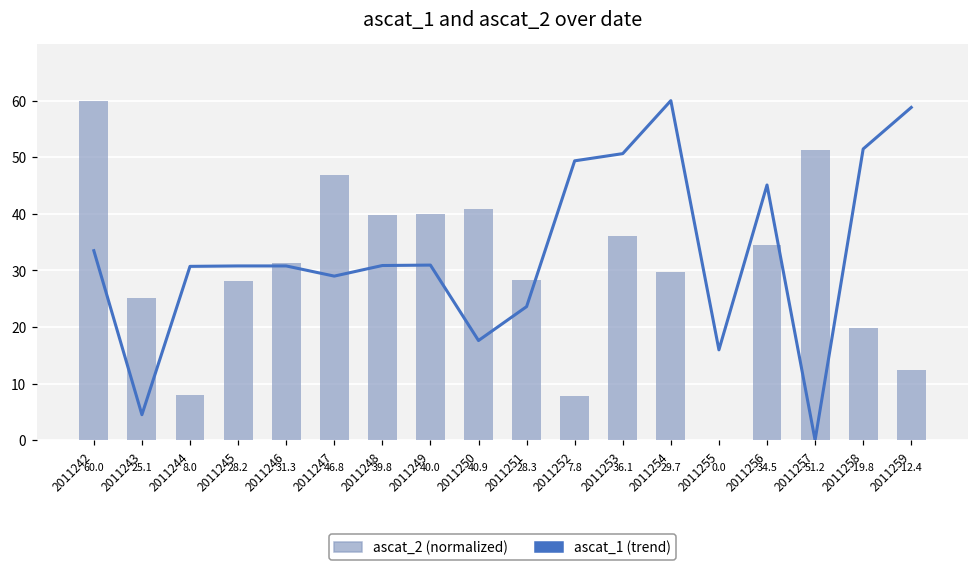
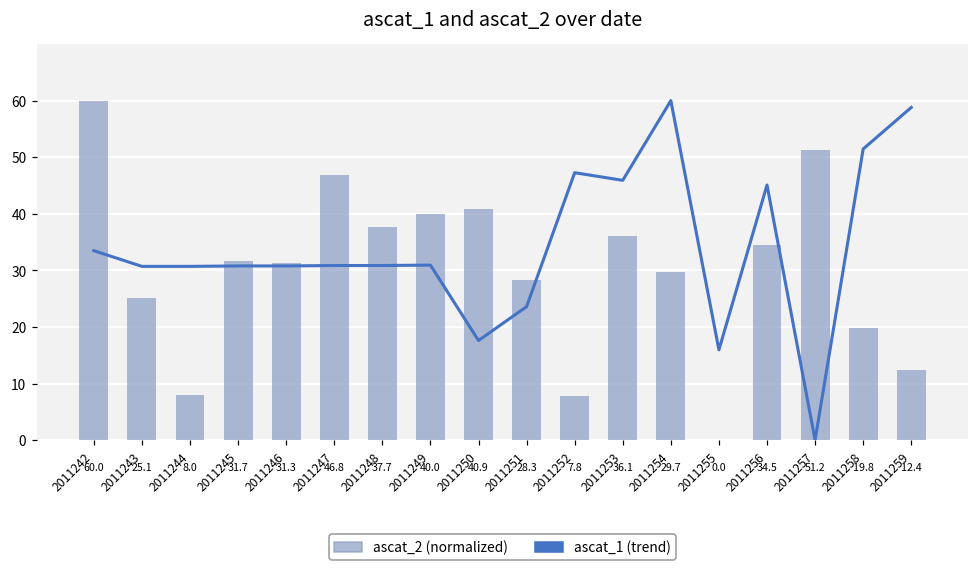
  {
    "ascat_1 (trend)": {
      "2011242": 33,
-     "2011243": 4,
+     "2011243": 31,
      "2011244": 31,
      "2011245": 31,
      "2011246": 31,
-     "2011247": 29,
+     "2011247": 31,
      "2011248": 31,
      "2011249": 31,
      "2011250": 18,
      "2011251": 24,
-     "2011252": 49,
-     "2011253": 51,
+     "2011252": 47,
+     "2011253": 46,
      "2011254": 60,
      "2011255": 16,
      "2011256": 45,
      "2011258": 51,
      "2011259": 59
    },
    "ascat_2 (normalized)": {
-     "2011245": 28.2,
-     "2011248": 39.8,
+     "2011245": 31.7,
+     "2011248": 37.7,
      "2011255": 0.0
    }
  }
